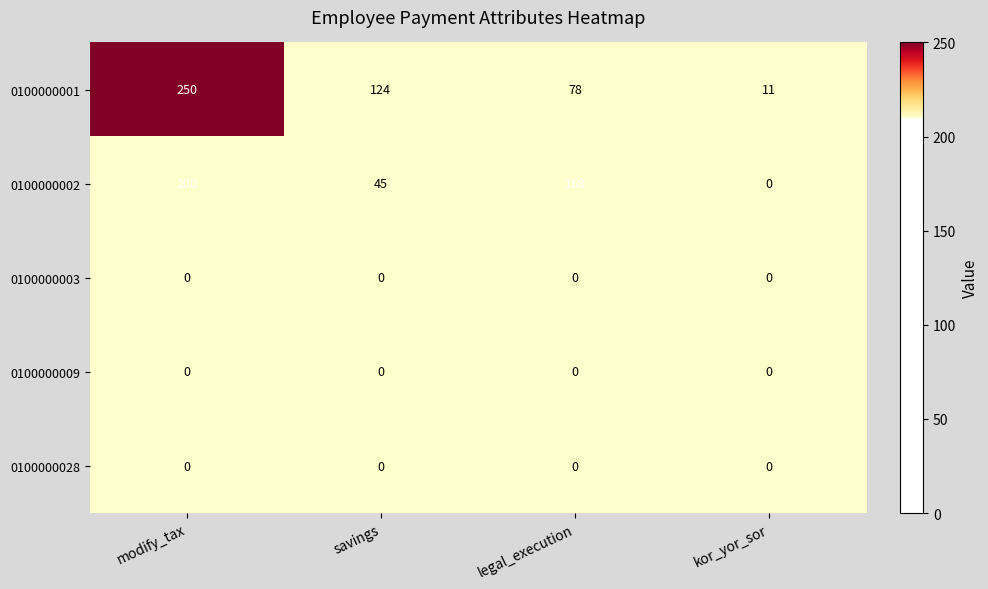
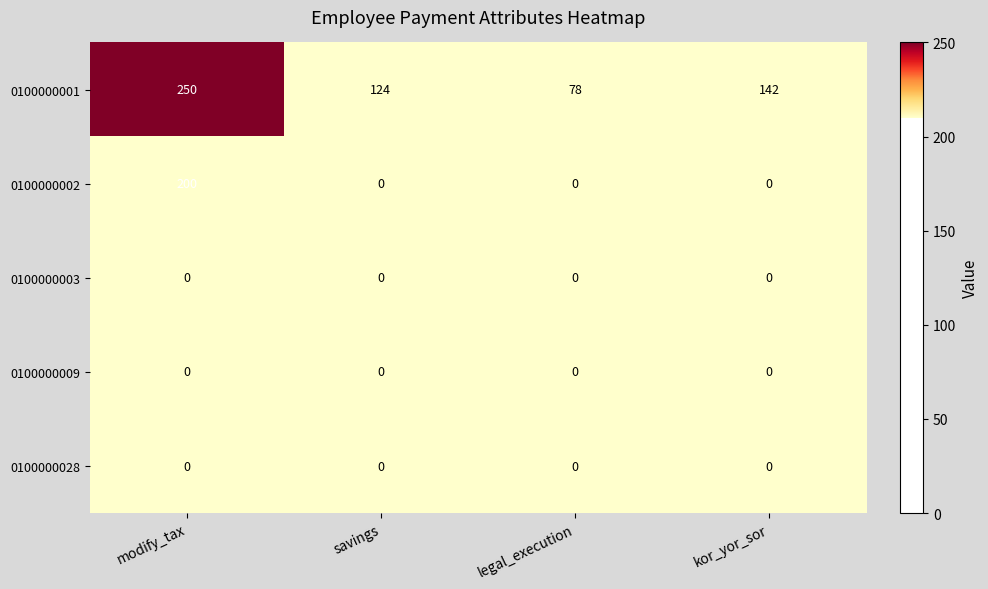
  {
    "0100000001": {
      "modify_tax": 250,
      "savings": 124,
      "legal_execution": 78,
-     "kor_yor_sor": 11
+     "kor_yor_sor": 142
    },
    "0100000002": {
      "modify_tax": 200,
-     "savings": 45,
-     "legal_execution": 168,
+     "savings": 0,
+     "legal_execution": 0,
      "kor_yor_sor": 0
    },
    "0100000003": {
      "modify_tax": 0,
      "savings": 0,
      "legal_execution": 0,
      "kor_yor_sor": 0
    },
    "0100000009": {
      "modify_tax": 0,
      "savings": 0,
      "legal_execution": 0,
      "kor_yor_sor": 0
    },
    "0100000028": {
      "modify_tax": 0,
      "savings": 0,
      "legal_execution": 0,
      "kor_yor_sor": 0
    }
  }
